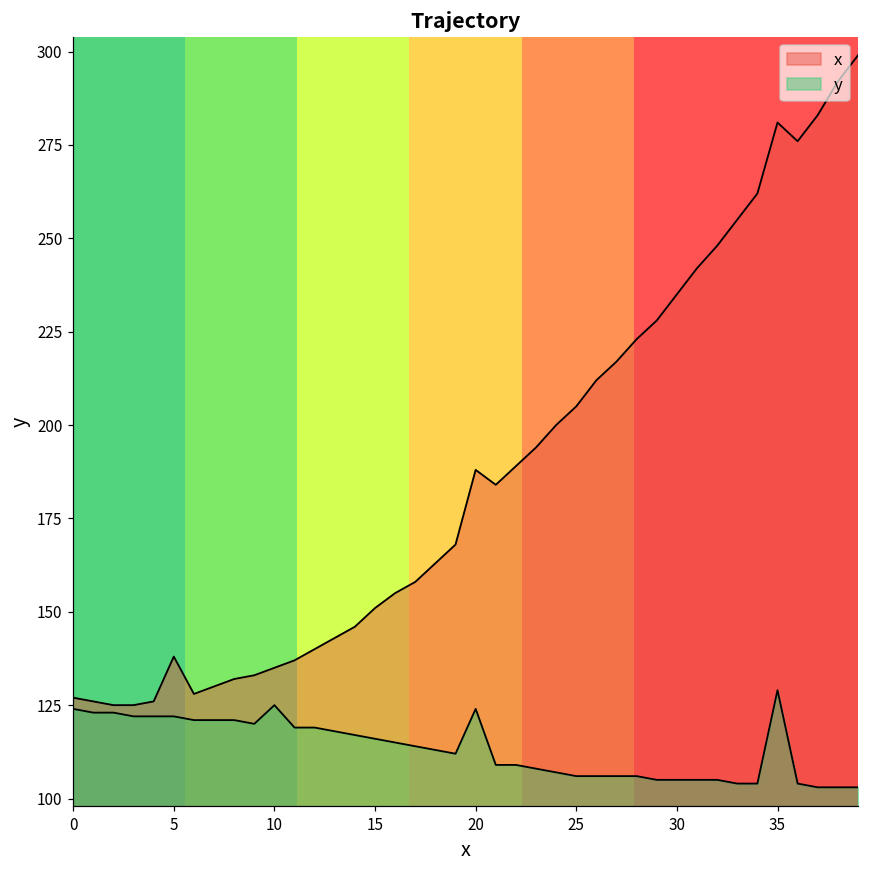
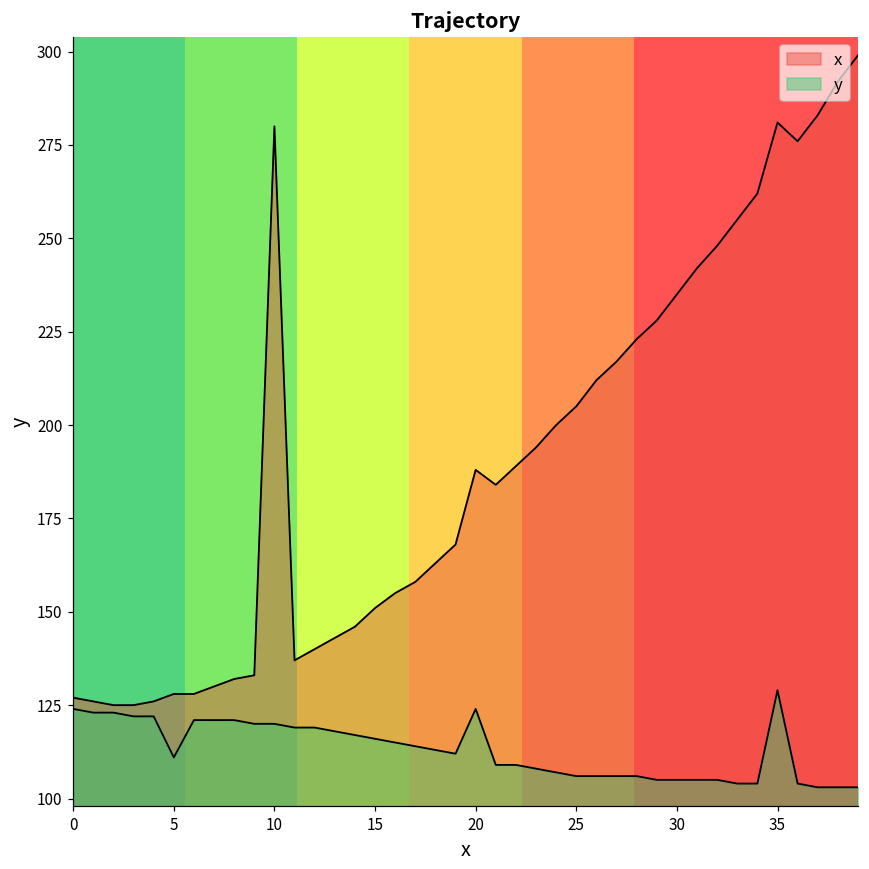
  {
    "x": {
      "0": 127,
-     "5": 138,
-     "10": 135,
+     "5": 128,
+     "10": 280,
      "15": 151,
      "20": 188,
      "25": 205,
      "30": 235,
      "35": 281
    },
    "y": {
      "0": 124,
-     "5": 122,
-     "10": 125,
+     "5": 111,
+     "10": 120,
      "15": 116,
      "20": 124,
      "25": 106,
      "30": 105,
      "35": 129
    }
  }
